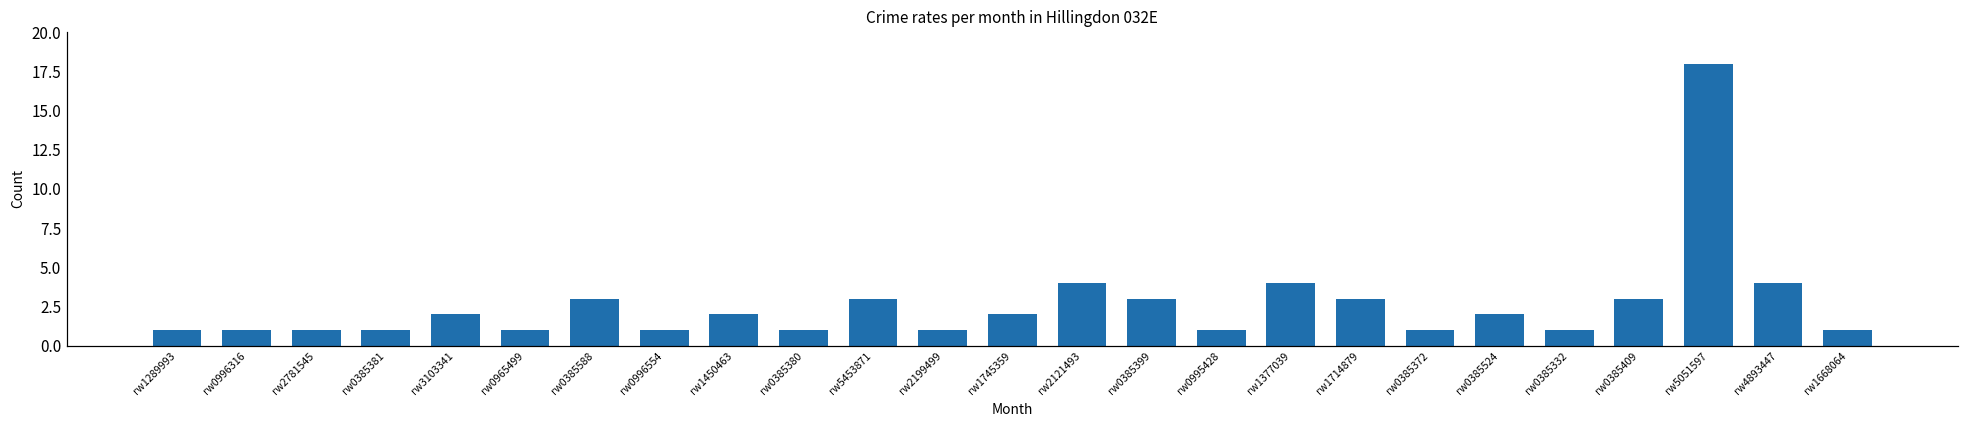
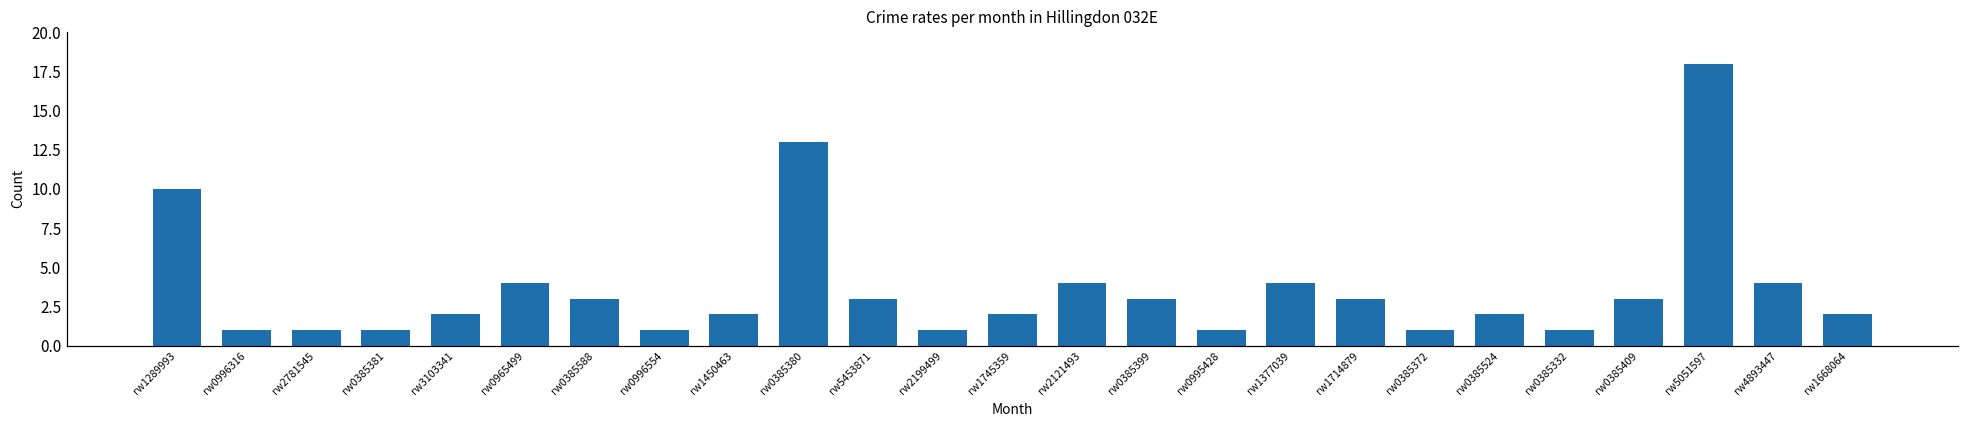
  {
-   "rw1289993": 1,
+   "rw1289993": 10,
    "rw0996316": 1,
    "rw2781545": 1,
    "rw0385381": 1,
    "rw3103341": 2,
-   "rw0965499": 1,
+   "rw0965499": 4,
    "rw0385588": 3,
    "rw0996554": 1,
    "rw1450463": 2,
-   "rw0385380": 1,
+   "rw0385380": 13,
    "rw5453871": 3,
    "rw2199499": 1,
    "rw1745359": 2,
    "rw2121493": 4,
    "rw0385399": 3,
    "rw0995428": 1,
    "rw1377039": 4,
    "rw1714879": 3,
    "rw0385372": 1,
    "rw0385524": 2,
    "rw0385332": 1,
    "rw0385409": 3,
    "rw5051597": 18,
    "rw4893447": 4,
-   "rw1668064": 1
+   "rw1668064": 2
  }
